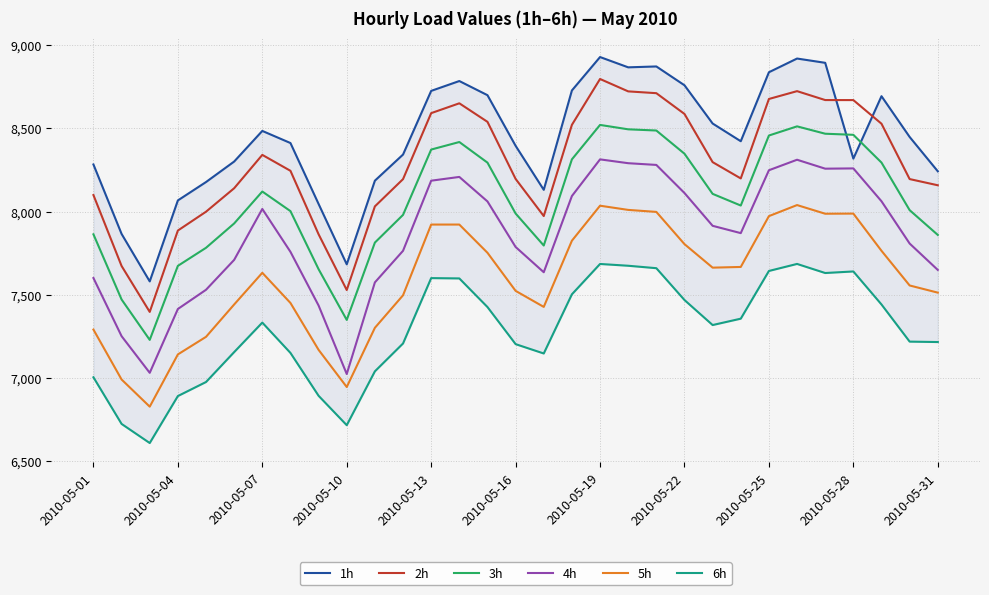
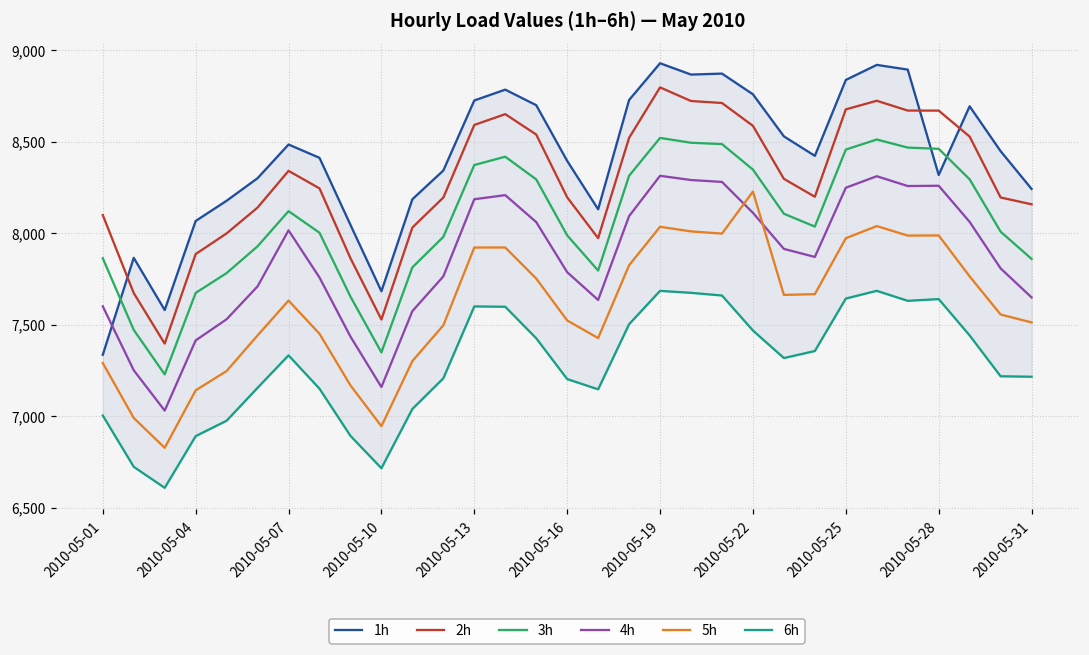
  {
    "1h": {
-     "2010-05-01": "8,280",
+     "2010-05-01": "7,340",
      "2010-05-04": "8,070",
      "2010-05-07": "8,480",
      "2010-05-10": "7,680",
      "2010-05-13": "8,730",
      "2010-05-16": "8,400",
      "2010-05-19": "8,930",
      "2010-05-22": "8,760",
      "2010-05-25": "8,840",
      "2010-05-28": "8,320",
      "2010-05-31": "8,240"
    },
    "2h": {
      "2010-05-01": "8,100",
      "2010-05-04": "7,890",
      "2010-05-07": "8,340",
      "2010-05-10": "7,530",
      "2010-05-13": "8,590",
      "2010-05-16": "8,200",
      "2010-05-19": "8,800",
      "2010-05-22": "8,590",
      "2010-05-25": "8,680",
      "2010-05-28": "8,670",
      "2010-05-31": "8,160"
    },
    "4h": {
      "2010-05-01": "7,600",
      "2010-05-04": "7,410",
      "2010-05-07": "8,020",
-     "2010-05-10": "7,020",
+     "2010-05-10": "7,160",
      "2010-05-13": "8,190",
      "2010-05-16": "7,790",
      "2010-05-19": "8,310",
      "2010-05-22": "8,110",
      "2010-05-25": "8,250",
      "2010-05-28": "8,260",
      "2010-05-31": "7,650"
    },
    "5h": {
      "2010-05-01": "7,290",
      "2010-05-04": "7,140",
      "2010-05-07": "7,630",
      "2010-05-10": "6,940",
      "2010-05-13": "7,920",
      "2010-05-16": "7,520",
      "2010-05-19": "8,030",
-     "2010-05-22": "7,800",
+     "2010-05-22": "8,230",
      "2010-05-25": "7,970",
      "2010-05-28": "7,990",
      "2010-05-31": "7,510"
    }
  }
